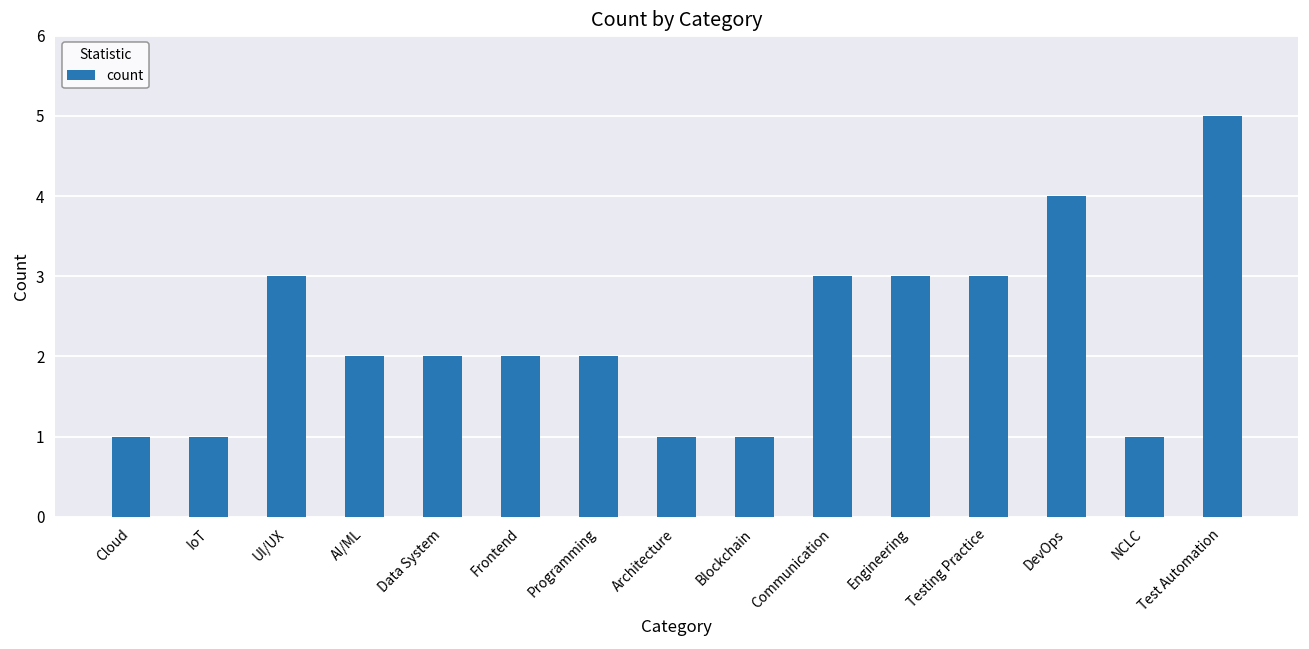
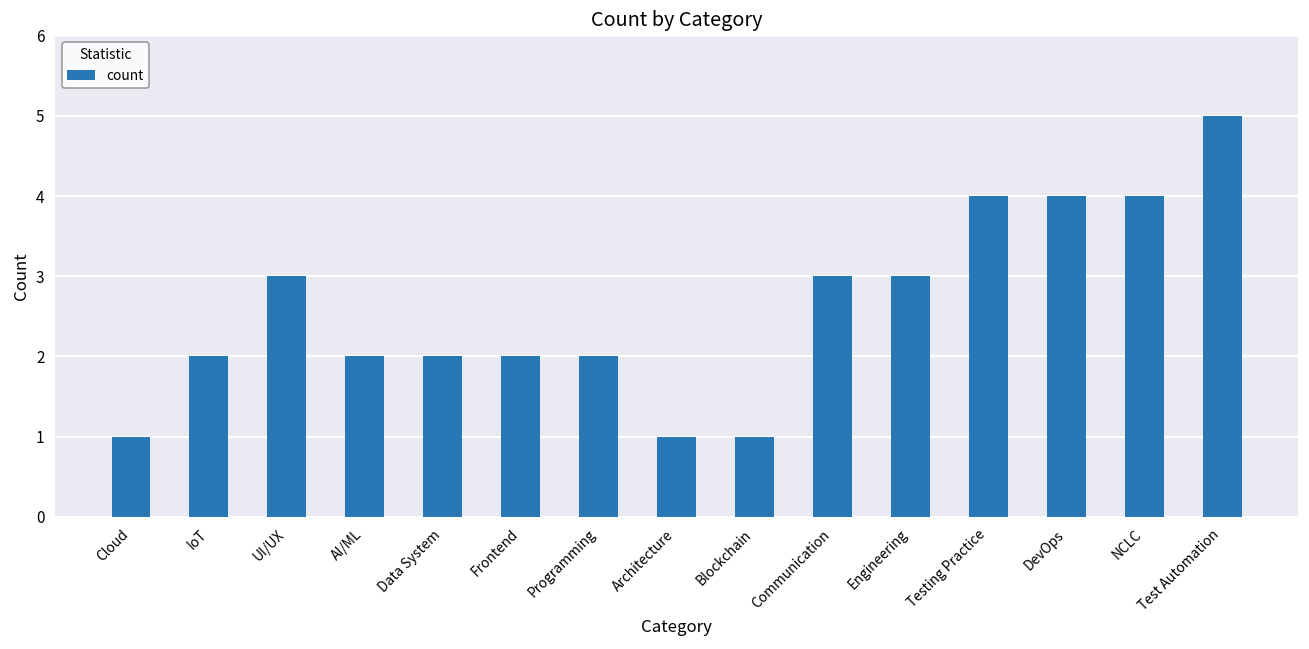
  {
    "Cloud": 1,
-   "IoT": 1,
+   "IoT": 2,
    "UI/UX": 3,
    "AI/ML": 2,
    "Data System": 2,
    "Frontend": 2,
    "Programming": 2,
    "Architecture": 1,
    "Blockchain": 1,
    "Communication": 3,
    "Engineering": 3,
-   "Testing Practice": 3,
+   "Testing Practice": 4,
    "DevOps": 4,
-   "NCLC": 1,
+   "NCLC": 4,
    "Test Automation": 5
  }
